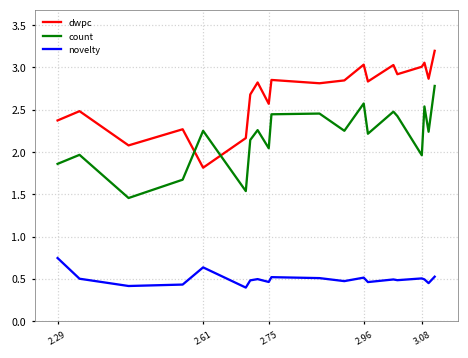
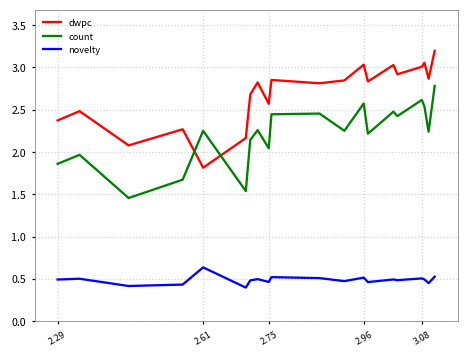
  {
    "dwpc": {
      "2.29": 2.4,
      "2.61": 1.8,
      "2.75": 2.6,
      "2.96": 3.0,
      "3.08": 3.0
    },
    "count": {
      "2.29": 1.9,
      "2.61": 2.3,
      "2.75": 2.0,
      "2.96": 2.6,
-     "3.08": 2.0
+     "3.08": 2.6
    },
    "novelty": {
-     "2.29": 0.7,
+     "2.29": 0.5,
      "2.61": 0.6,
      "2.75": 0.5,
      "2.96": 0.5,
      "3.08": 0.5
    }
  }
